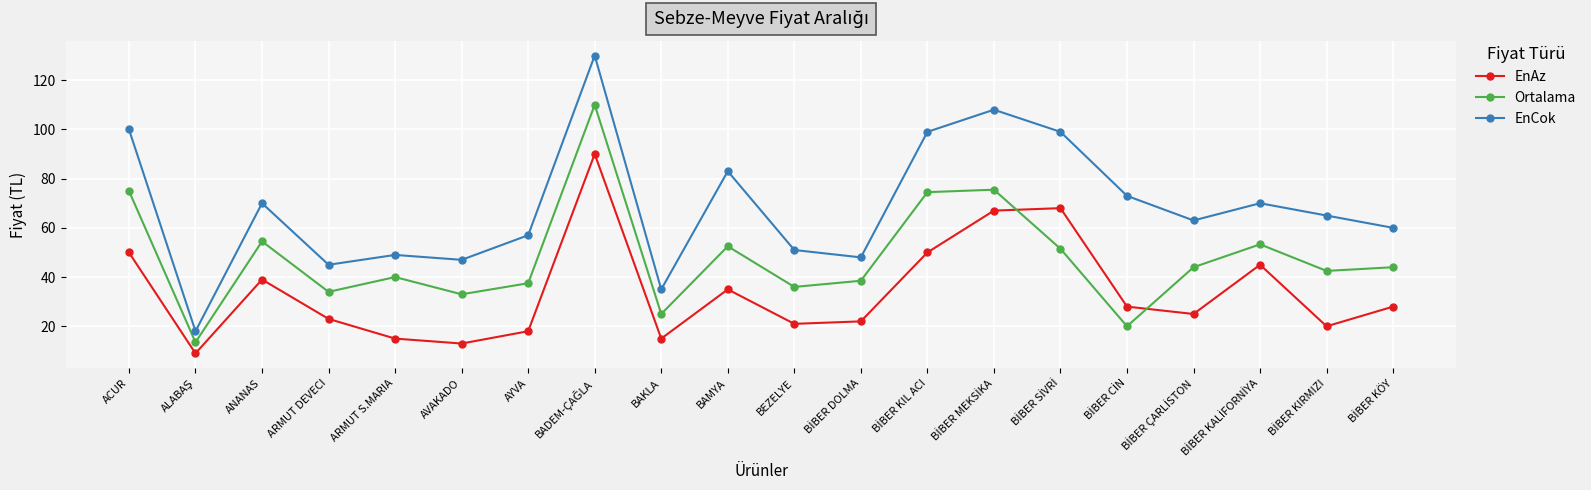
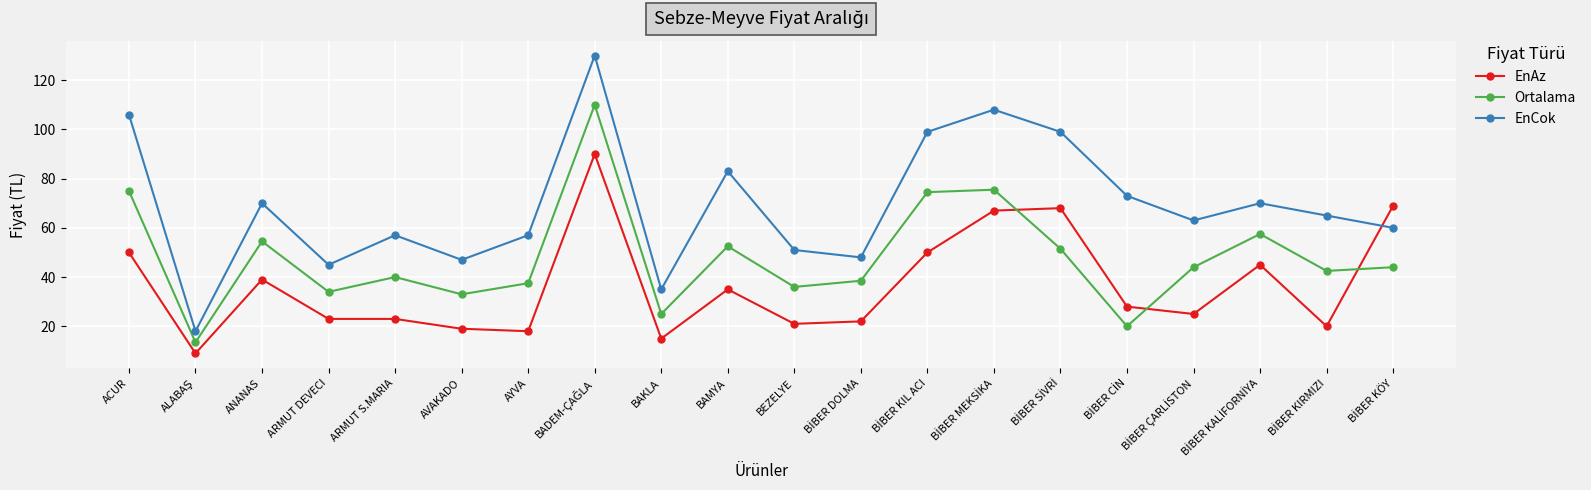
  {
    "EnAz": {
      "ACUR": 50,
      "ALABAŞ": 9,
      "ANANAS": 39,
      "ARMUT DEVECI": 23,
-     "ARMUT S.MARIA": 15,
-     "AVAKADO": 13,
+     "ARMUT S.MARIA": 23,
+     "AVAKADO": 19,
      "AYVA": 18,
      "BADEM-ÇAĞLA": 90,
      "BAKLA": 15,
      "BAMYA": 35,
      "BEZELYE": 21,
      "BİBER DOLMA": 22,
      "BİBER KIL ACI": 50,
      "BİBER MEKSİKA": 67,
      "BİBER SİVRİ": 68,
      "BİBER CİN": 28,
      "BİBER ÇARLİSTON": 25,
      "BİBER KALİFORNİYA": 45,
      "BİBER KIRMIZI": 20,
-     "BİBER KÖY": 28
+     "BİBER KÖY": 69
    },
    "Ortalama": {
      "ACUR": 75,
      "ALABAŞ": 14,
      "ANANAS": 55,
      "ARMUT DEVECI": 34,
      "ARMUT S.MARIA": 40,
      "AVAKADO": 33,
      "AYVA": 38,
      "BADEM-ÇAĞLA": 110,
      "BAKLA": 25,
      "BAMYA": 53,
      "BEZELYE": 36,
      "BİBER DOLMA": 39,
      "BİBER KIL ACI": 75,
      "BİBER MEKSİKA": 76,
      "BİBER SİVRİ": 52,
      "BİBER CİN": 20,
      "BİBER ÇARLİSTON": 44,
-     "BİBER KALİFORNİYA": 53,
+     "BİBER KALİFORNİYA": 58,
      "BİBER KIRMIZI": 43,
      "BİBER KÖY": 44
    },
    "EnCok": {
-     "ACUR": 100,
+     "ACUR": 106,
      "ALABAŞ": 18,
      "ANANAS": 70,
      "ARMUT DEVECI": 45,
-     "ARMUT S.MARIA": 49,
+     "ARMUT S.MARIA": 57,
      "AVAKADO": 47,
      "AYVA": 57,
      "BADEM-ÇAĞLA": 130,
      "BAKLA": 35,
      "BAMYA": 83,
      "BEZELYE": 51,
      "BİBER DOLMA": 48,
      "BİBER KIL ACI": 99,
      "BİBER MEKSİKA": 108,
      "BİBER SİVRİ": 99,
      "BİBER CİN": 73,
      "BİBER ÇARLİSTON": 63,
      "BİBER KALİFORNİYA": 70,
      "BİBER KIRMIZI": 65,
      "BİBER KÖY": 60
    }
  }
